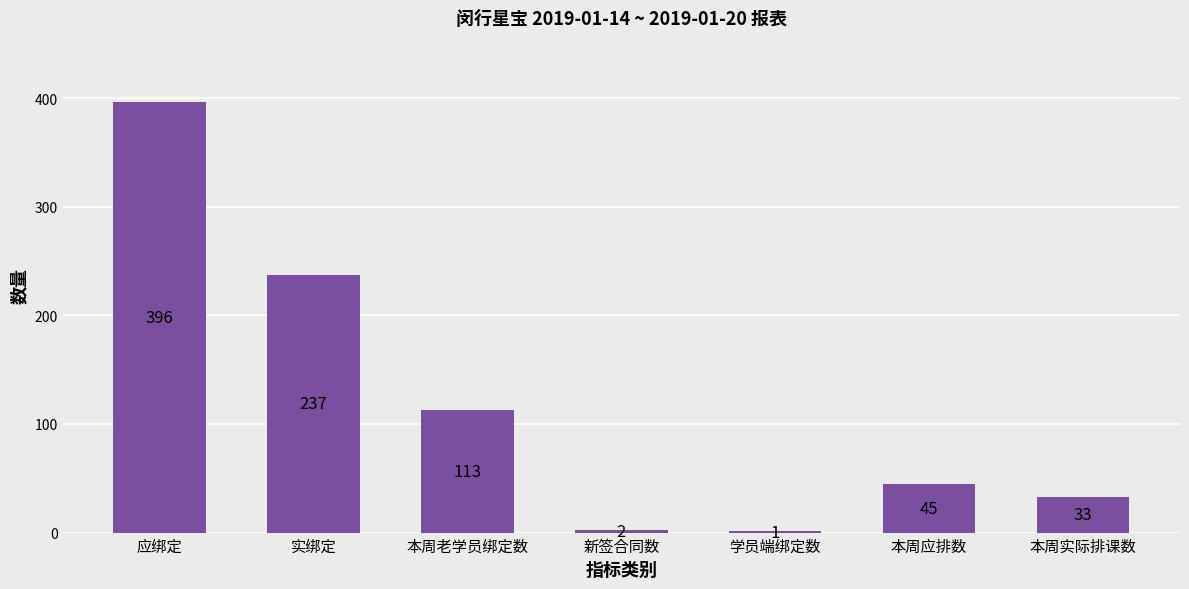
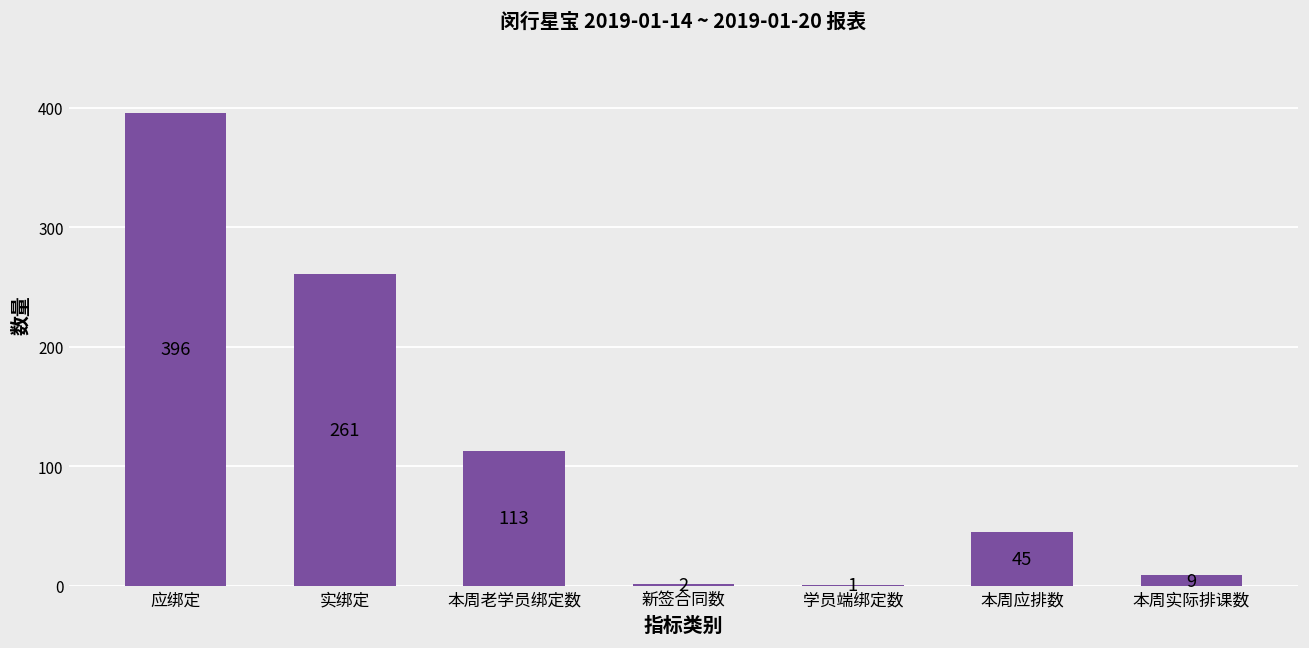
  {
    "应绑定": 396,
-   "实绑定": 237,
+   "实绑定": 261,
    "本周老学员绑定数": 113,
    "新签合同数": 2,
    "学员端绑定数": 1,
    "本周应排数": 45,
-   "本周实际排课数": 33
+   "本周实际排课数": 9
  }
